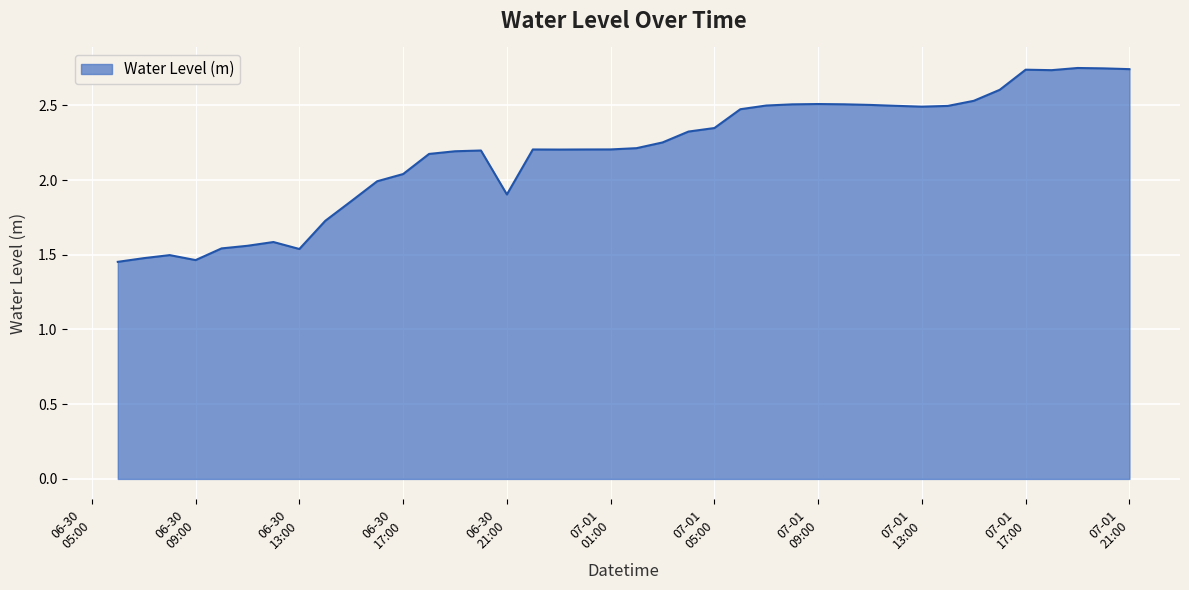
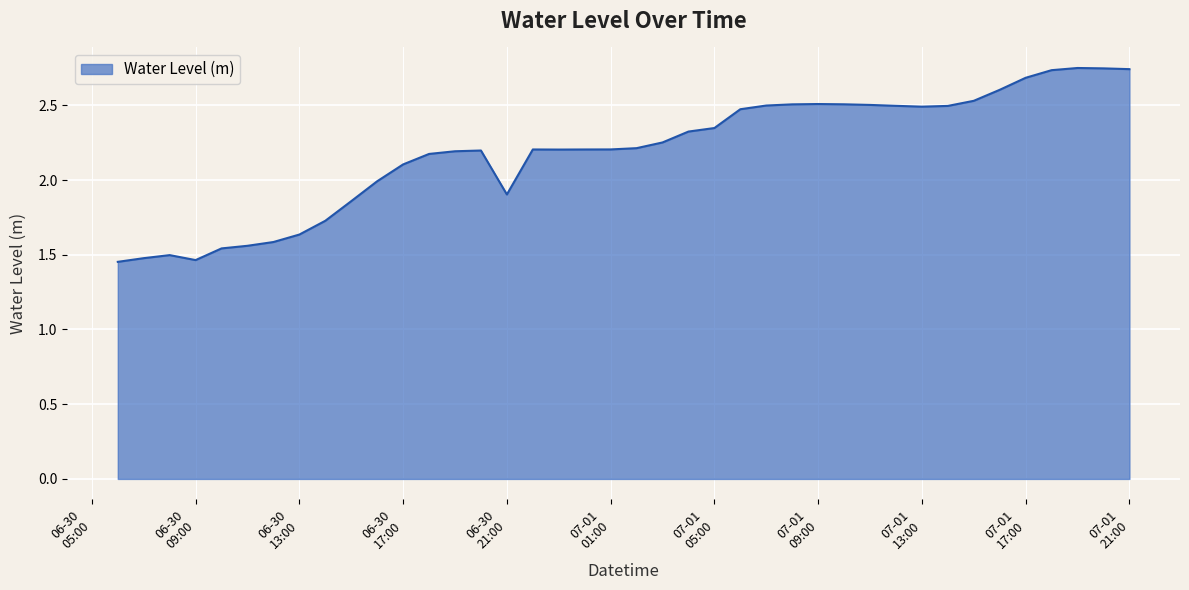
  {
    "06-30 09:00": 1.46,
-   "06-30 13:00": 1.54,
-   "06-30 17:00": 2.04,
+   "06-30 13:00": 1.64,
+   "06-30 17:00": 2.10,
    "06-30 21:00": 1.90,
    "07-01 01:00": 2.20,
    "07-01 05:00": 2.35,
    "07-01 09:00": 2.51,
    "07-01 13:00": 2.49,
-   "07-01 17:00": 2.74,
+   "07-01 17:00": 2.68,
    "07-01 21:00": 2.74
  }
